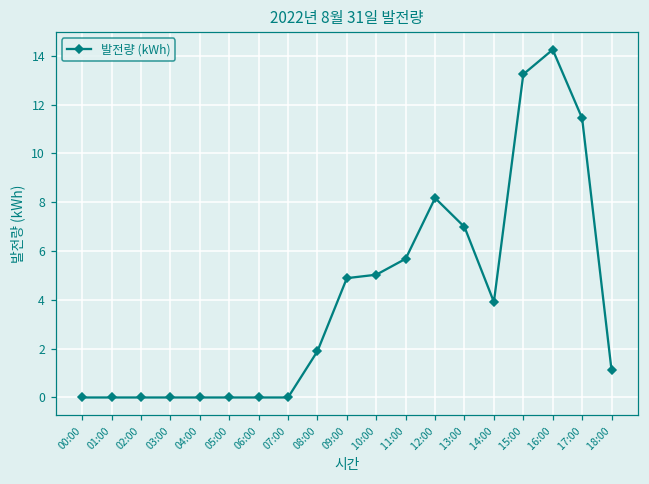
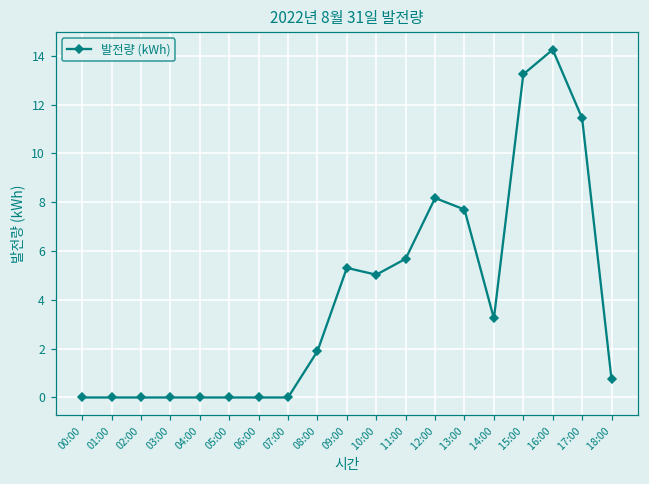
  {
    "00:00": 0.0,
    "01:00": 0.0,
    "02:00": 0.0,
    "03:00": 0.0,
    "04:00": 0.0,
    "05:00": 0.0,
    "06:00": 0.0,
    "07:00": 0.0,
    "08:00": 1.9,
-   "09:00": 4.9,
+   "09:00": 5.3,
    "10:00": 5.0,
    "11:00": 5.7,
    "12:00": 8.2,
-   "13:00": 7.0,
-   "14:00": 3.9,
+   "13:00": 7.7,
+   "14:00": 3.2,
    "15:00": 13.2,
    "16:00": 14.3,
    "17:00": 11.4,
-   "18:00": 1.1
+   "18:00": 0.7
  }
